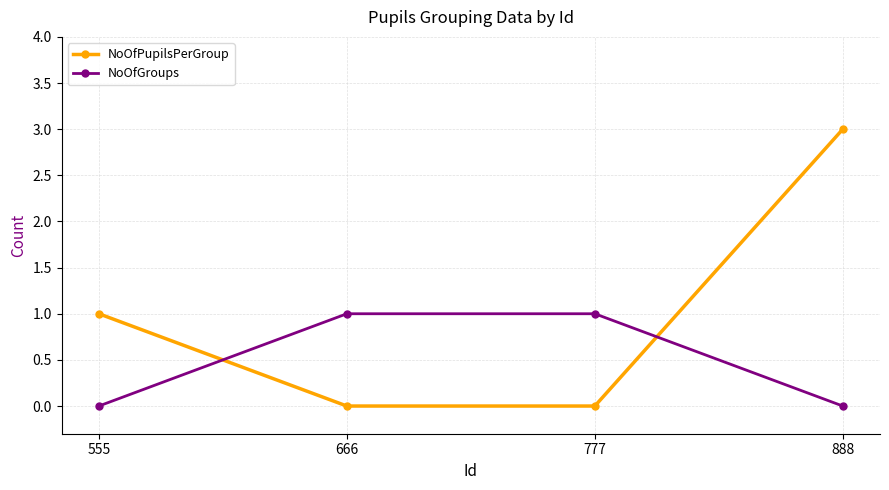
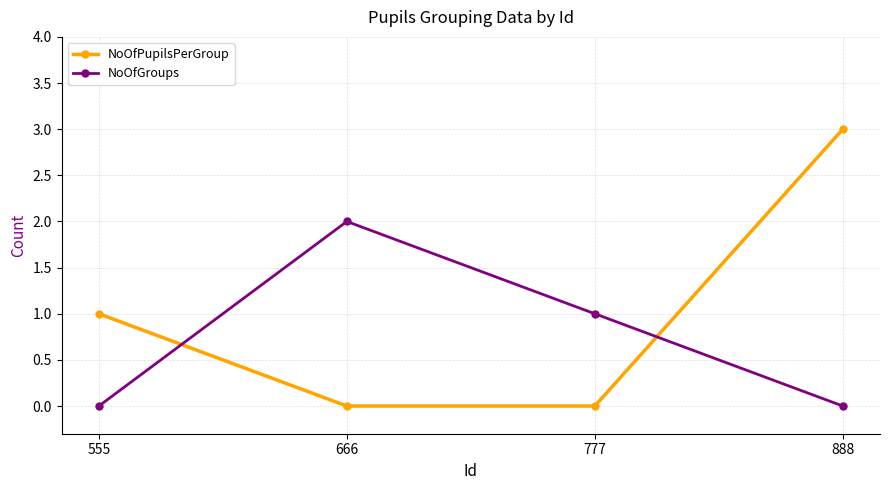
  {
    "NoOfPupilsPerGroup": {
      "555": 1,
      "666": 0,
      "777": 0,
      "888": 3
    },
    "NoOfGroups": {
      "555": 0,
-     "666": 1,
+     "666": 2,
      "777": 1,
      "888": 0
    }
  }
